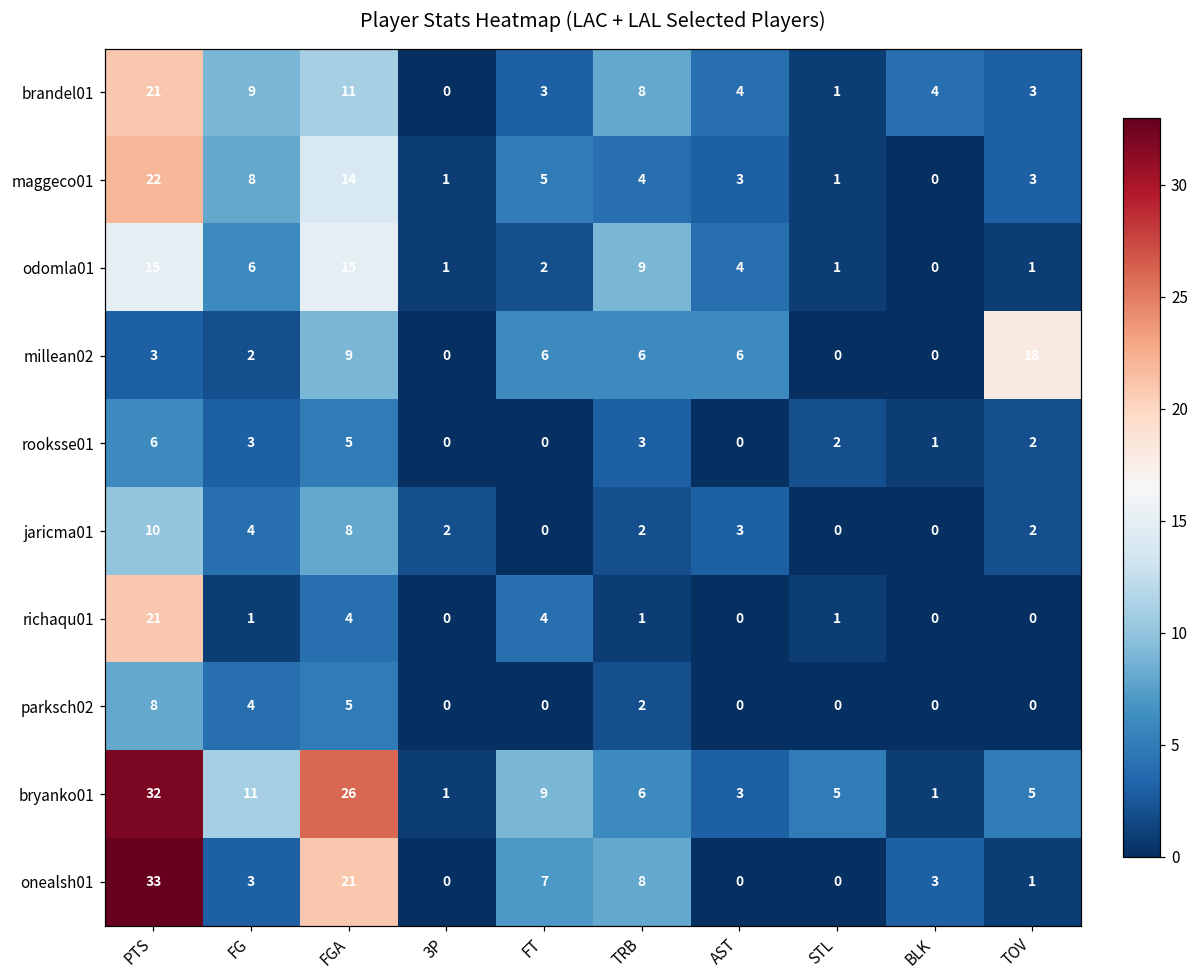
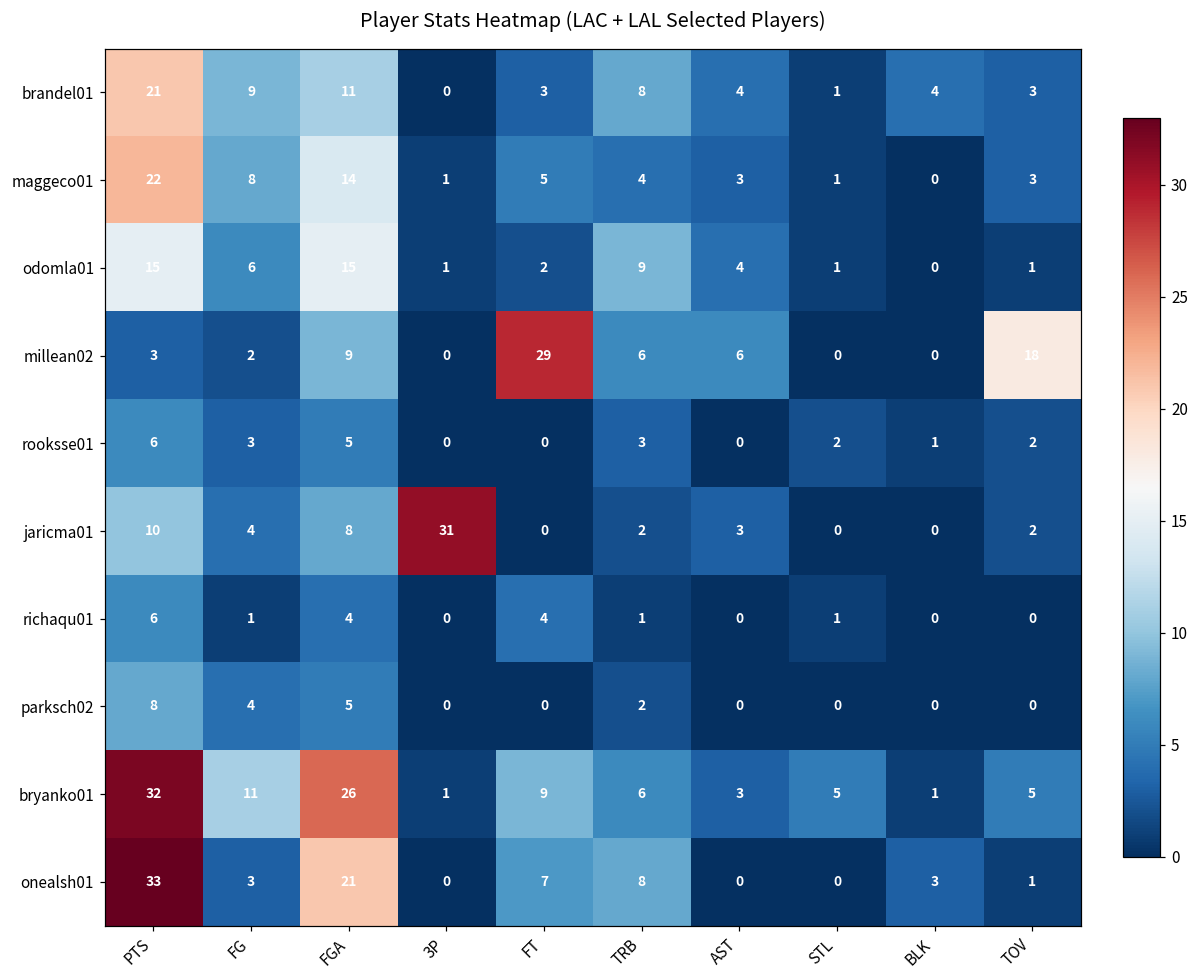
  {
    "brandel01": {
      "PTS": 21,
      "FG": 9,
      "FGA": 11,
      "3P": 0,
      "FT": 3,
      "TRB": 8,
      "AST": 4,
      "STL": 1,
      "BLK": 4,
      "TOV": 3
    },
    "maggeco01": {
      "PTS": 22,
      "FG": 8,
      "3P": 1,
      "FT": 5,
      "TRB": 4,
      "AST": 3,
      "STL": 1,
      "BLK": 0,
      "TOV": 3
    },
    "odomla01": {
      "FG": 6,
      "3P": 1,
      "FT": 2,
      "TRB": 9,
      "AST": 4,
      "STL": 1,
      "BLK": 0,
      "TOV": 1
    },
    "millean02": {
      "PTS": 3,
      "FG": 2,
      "FGA": 9,
      "3P": 0,
-     "FT": 6,
+     "FT": 29,
      "TRB": 6,
      "AST": 6,
      "STL": 0,
      "BLK": 0
    },
    "rooksse01": {
      "PTS": 6,
      "FG": 3,
      "FGA": 5,
      "3P": 0,
      "FT": 0,
      "TRB": 3,
      "AST": 0,
      "STL": 2,
      "BLK": 1,
      "TOV": 2
    },
    "jaricma01": {
      "PTS": 10,
      "FG": 4,
      "FGA": 8,
-     "3P": 2,
+     "3P": 31,
      "FT": 0,
      "TRB": 2,
      "AST": 3,
      "STL": 0,
      "BLK": 0,
      "TOV": 2
    },
    "richaqu01": {
-     "PTS": 21,
+     "PTS": 6,
      "FG": 1,
      "FGA": 4,
      "3P": 0,
      "FT": 4,
      "TRB": 1,
      "AST": 0,
      "STL": 1,
      "BLK": 0,
      "TOV": 0
    },
    "parksch02": {
      "PTS": 8,
      "FG": 4,
      "FGA": 5,
      "3P": 0,
      "FT": 0,
      "TRB": 2,
      "AST": 0,
      "STL": 0,
      "BLK": 0,
      "TOV": 0
    },
    "bryanko01": {
      "PTS": 32,
      "FG": 11,
      "FGA": 26,
      "3P": 1,
      "FT": 9,
      "TRB": 6,
      "AST": 3,
      "STL": 5,
      "BLK": 1,
      "TOV": 5
    },
    "onealsh01": {
      "PTS": 33,
      "FG": 3,
      "FGA": 21,
      "3P": 0,
      "FT": 7,
      "TRB": 8,
      "AST": 0,
      "STL": 0,
      "BLK": 3,
      "TOV": 1
    }
  }
